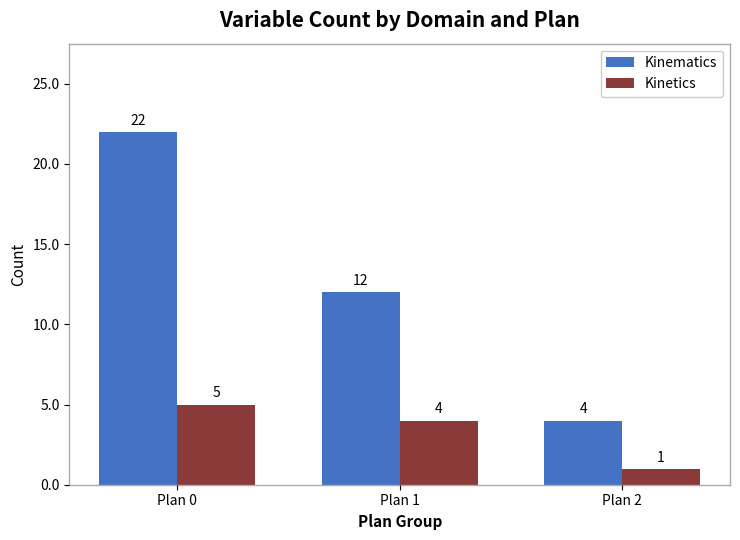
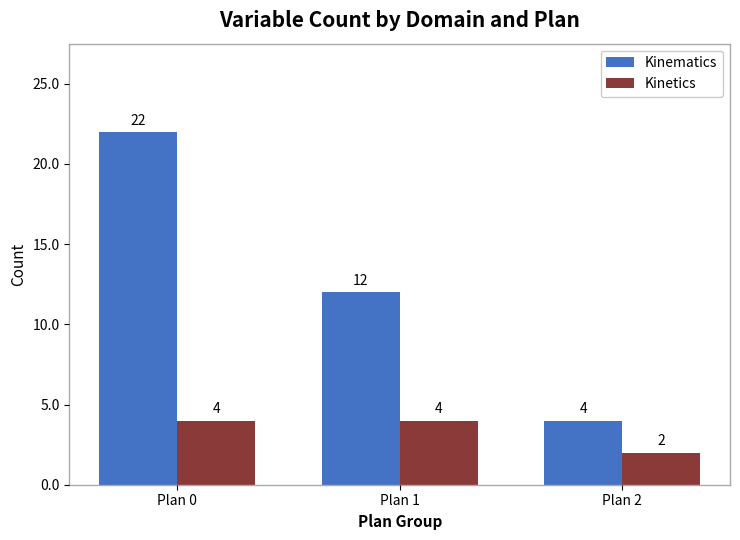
  {
    "Kinematics": {
      "Plan 0": 22,
      "Plan 1": 12,
      "Plan 2": 4
    },
    "Kinetics": {
-     "Plan 0": 5,
+     "Plan 0": 4,
      "Plan 1": 4,
-     "Plan 2": 1
+     "Plan 2": 2
    }
  }
